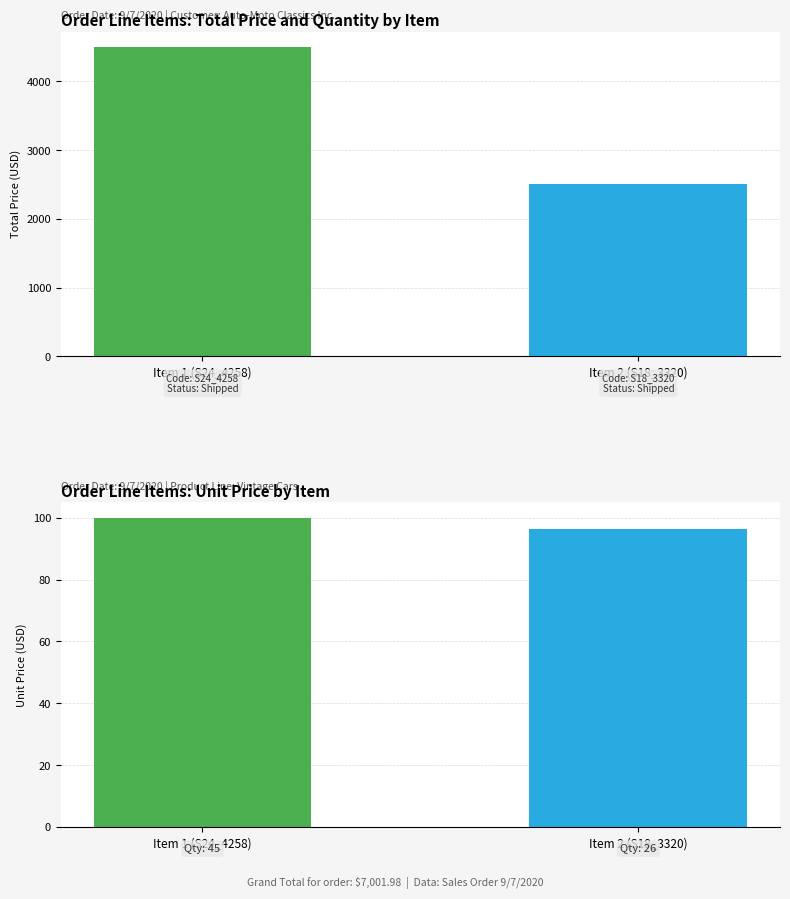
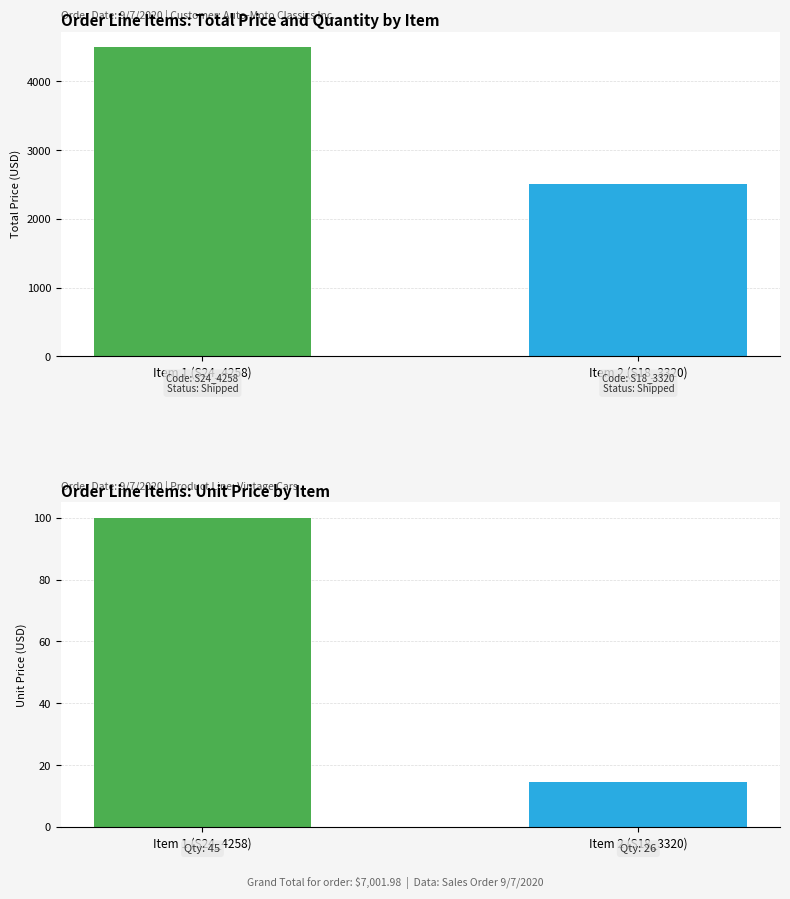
  {
    "Order Line Items: Unit Price by Item": {
      "Item 1 (S24_4258)": 100,
-     "Item 2 (S18_3320)": 96
+     "Item 2 (S18_3320)": 15
    }
  }
